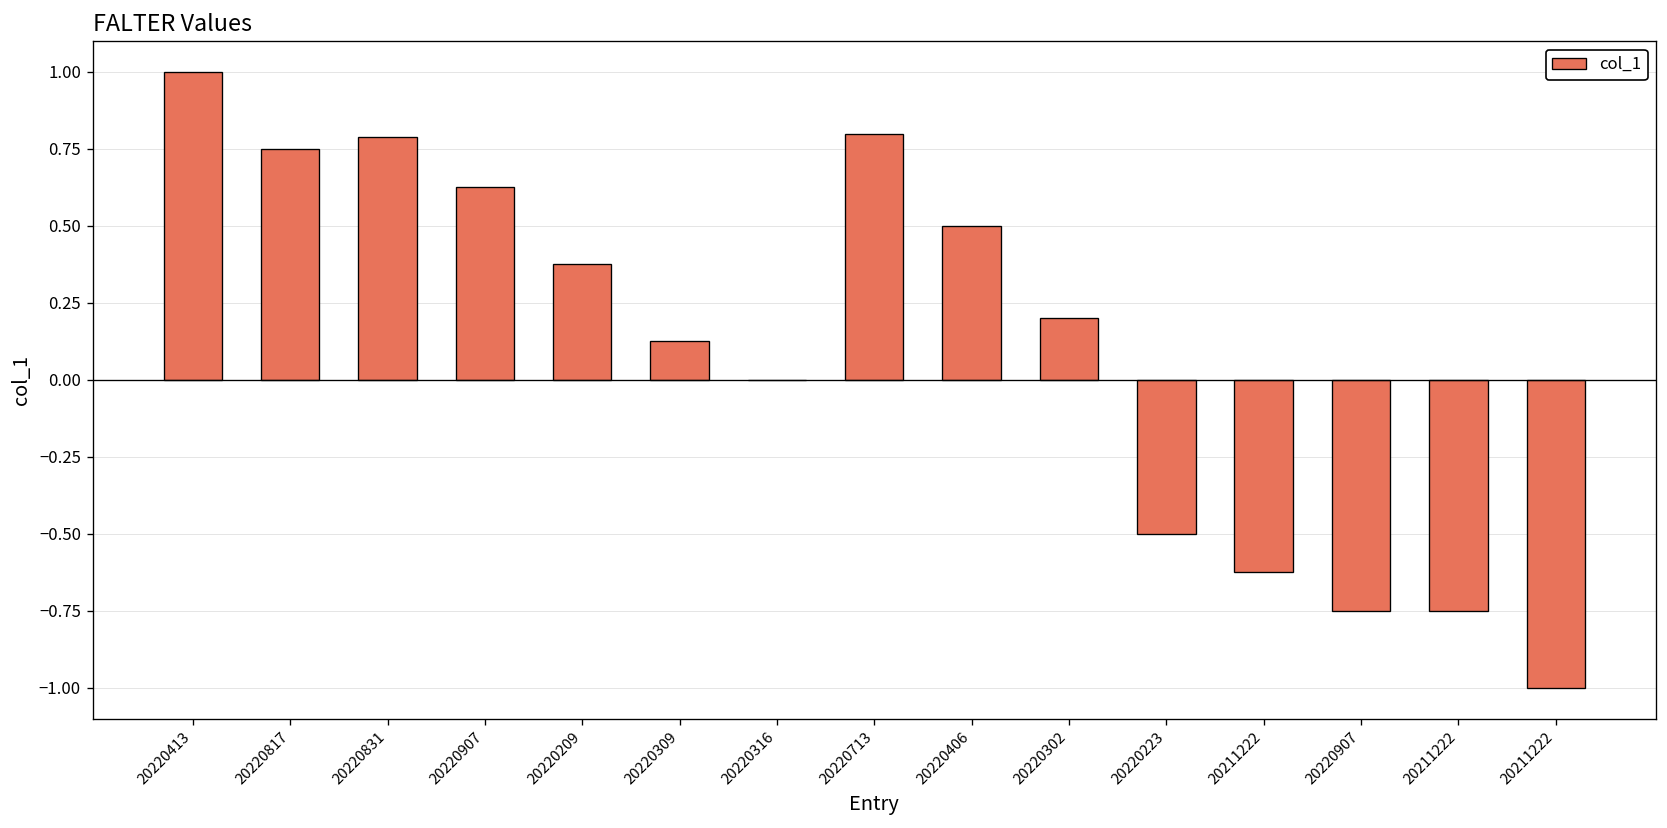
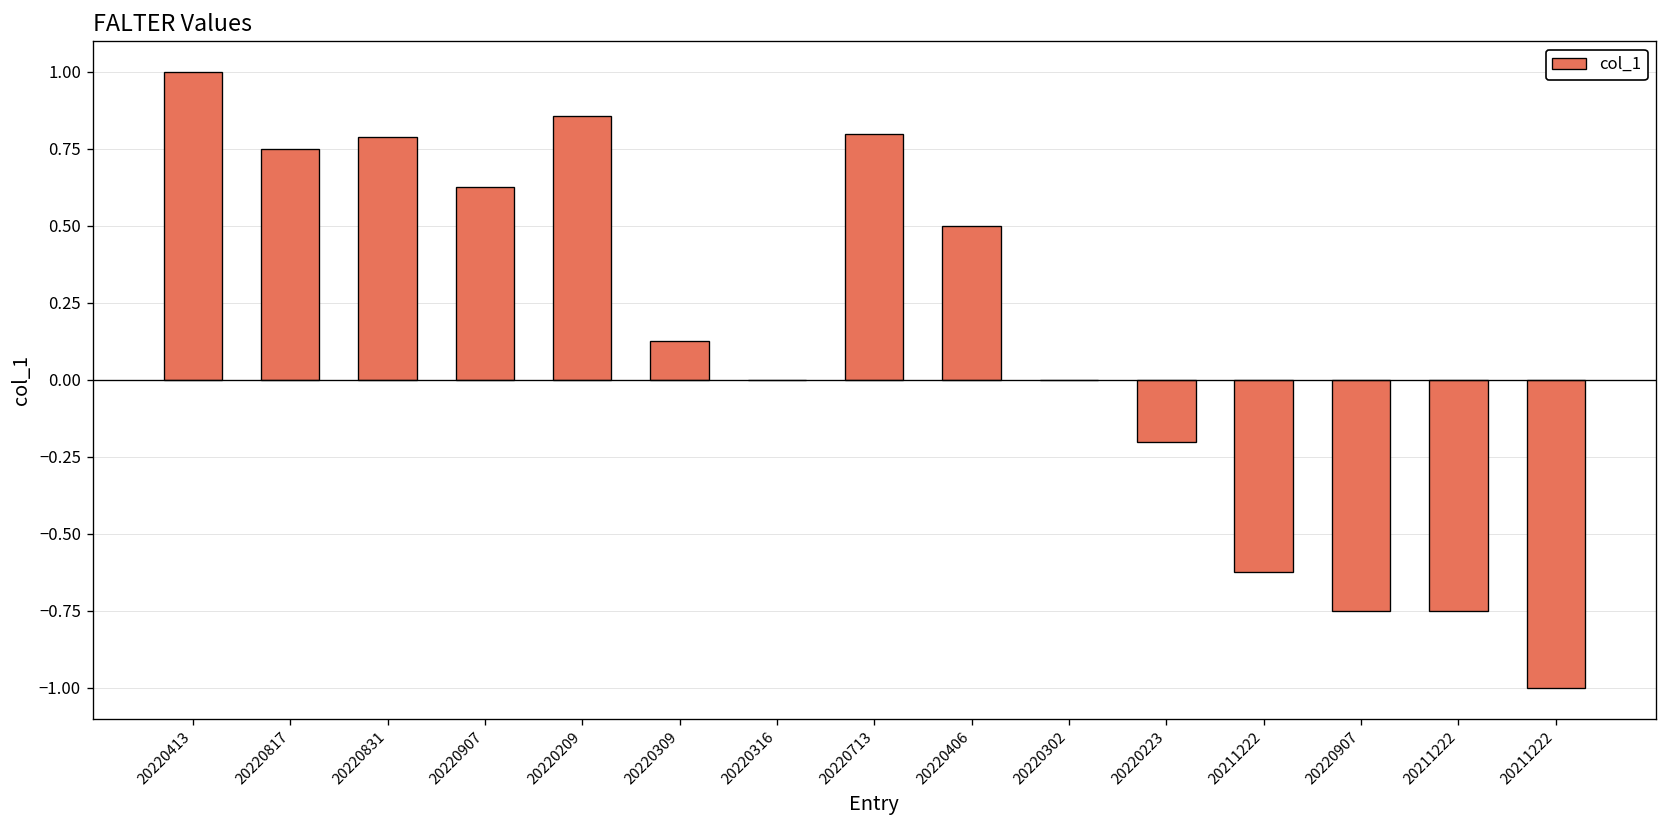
  {
    "20220413": 1.00,
    "20220817": 0.75,
    "20220831": 0.79,
-   "20220209": 0.38,
+   "20220209": 0.86,
    "20220309": 0.13,
    "20220316": 0.00,
    "20220713": 0.80,
    "20220406": 0.50,
-   "20220302": 0.2,
-   "20220223": -0.5
+   "20220302": 0.0,
+   "20220223": -0.2
  }
